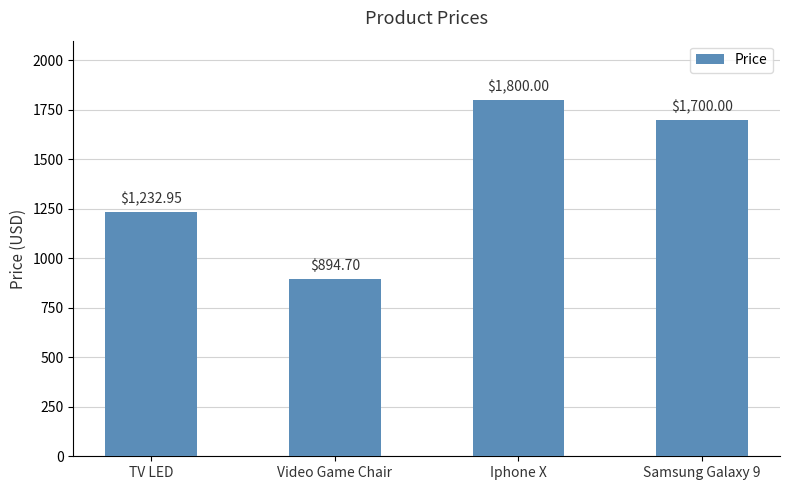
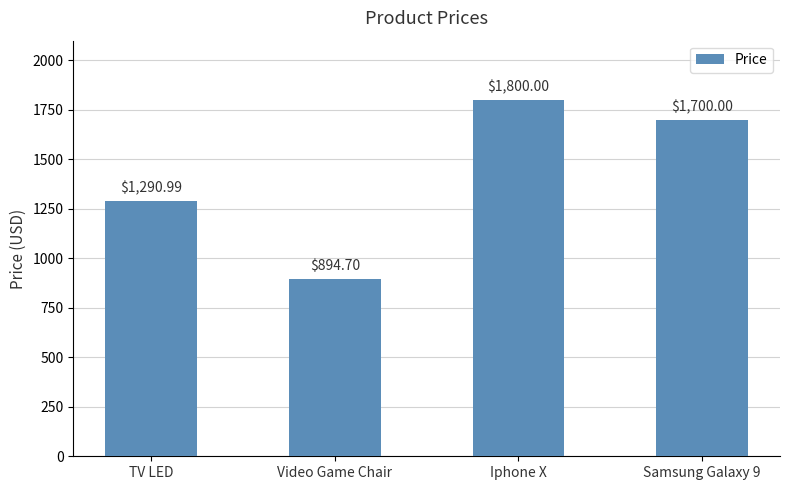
  {
-   "TV LED": "$1,232.95",
+   "TV LED": "$1,290.99",
    "Video Game Chair": "$894.70",
    "Iphone X": "$1,800.00",
    "Samsung Galaxy 9": "$1,700.00"
  }
